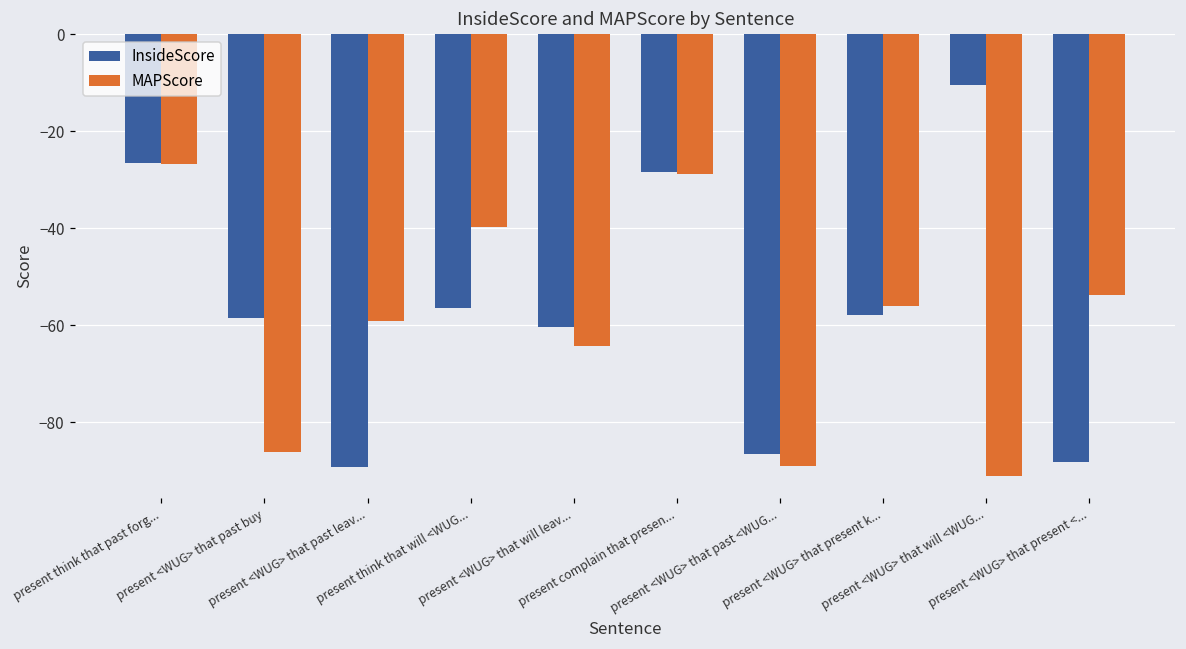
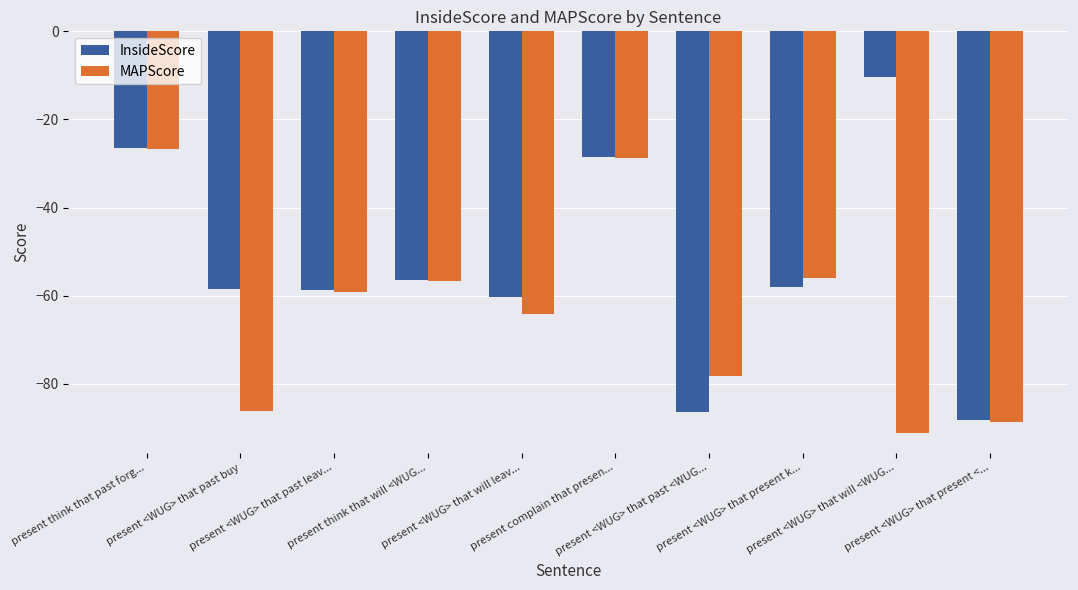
  {
    "InsideScore": {
      "present think that past forg...": -26,
      "present <WUG> that past buy": -58,
-     "present <WUG> that past leav...": -89,
+     "present <WUG> that past leav...": -59,
      "present think that will <WUG...": -57,
      "present <WUG> that will leav...": -60,
      "present complain that presen...": -28,
      "present <WUG> that past <WUG...": -86,
      "present <WUG> that present k...": -58,
      "present <WUG> that will <WUG...": -10,
      "present <WUG> that present <...": -88
    },
    "MAPScore": {
      "present think that past forg...": -27,
      "present <WUG> that past buy": -86,
      "present <WUG> that past leav...": -59,
-     "present think that will <WUG...": -40,
+     "present think that will <WUG...": -57,
      "present <WUG> that will leav...": -64,
      "present complain that presen...": -29,
-     "present <WUG> that past <WUG...": -89,
+     "present <WUG> that past <WUG...": -78,
      "present <WUG> that present k...": -56,
      "present <WUG> that will <WUG...": -91,
-     "present <WUG> that present <...": -54
+     "present <WUG> that present <...": -89
    }
  }
